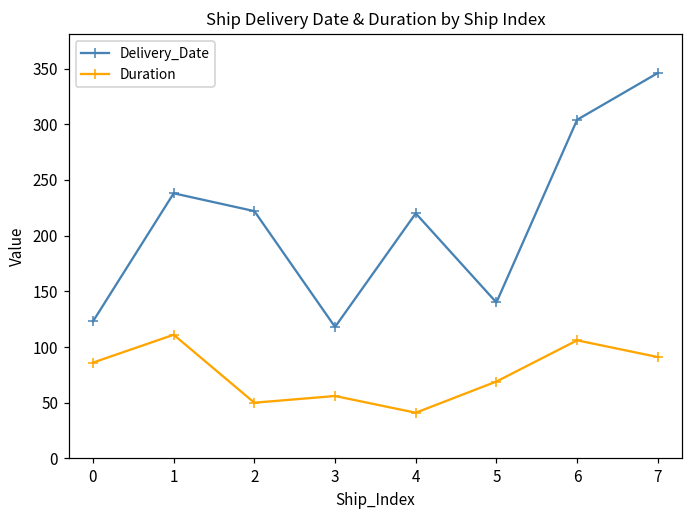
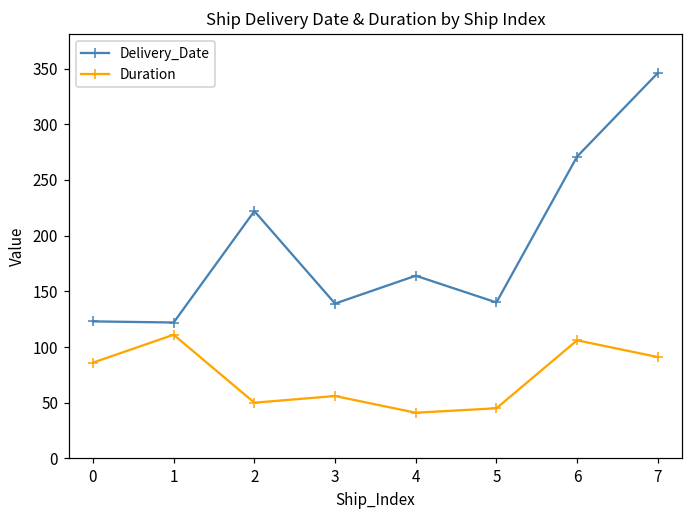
  {
    "Delivery_Date": {
      "0": 123,
-     "1": 238,
+     "1": 122,
      "2": 222,
-     "3": 118,
-     "4": 220,
+     "3": 139,
+     "4": 164,
      "5": 140,
-     "6": 304,
+     "6": 271,
      "7": 346
    },
    "Duration": {
      "0": 86,
      "1": 111,
      "2": 50,
      "3": 56,
      "4": 41,
-     "5": 69,
+     "5": 45,
      "6": 106,
      "7": 91
    }
  }
